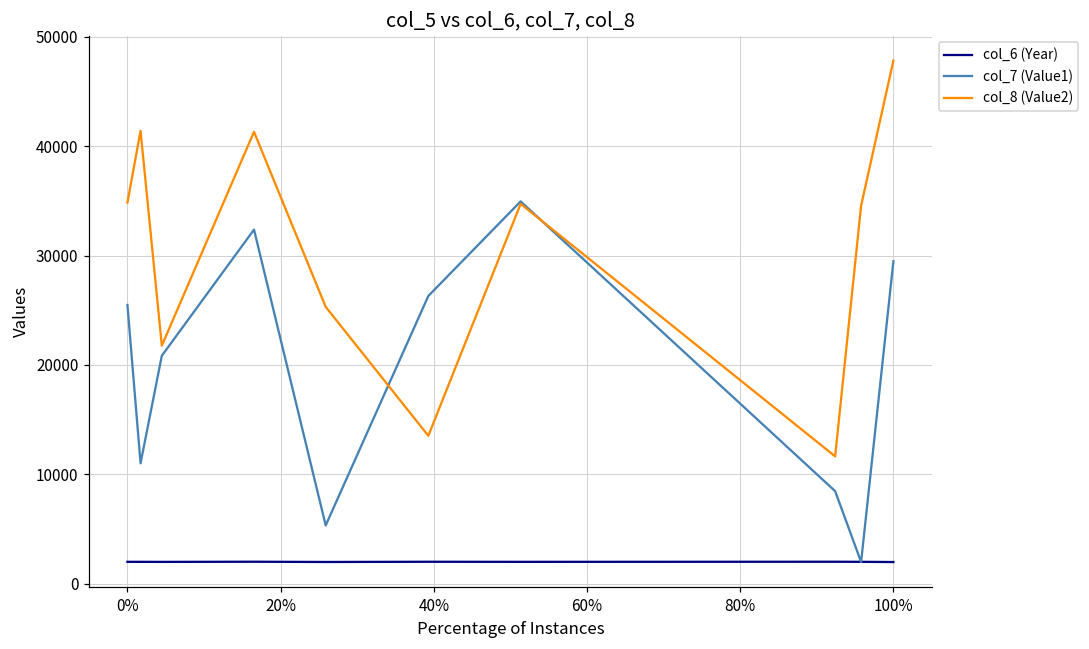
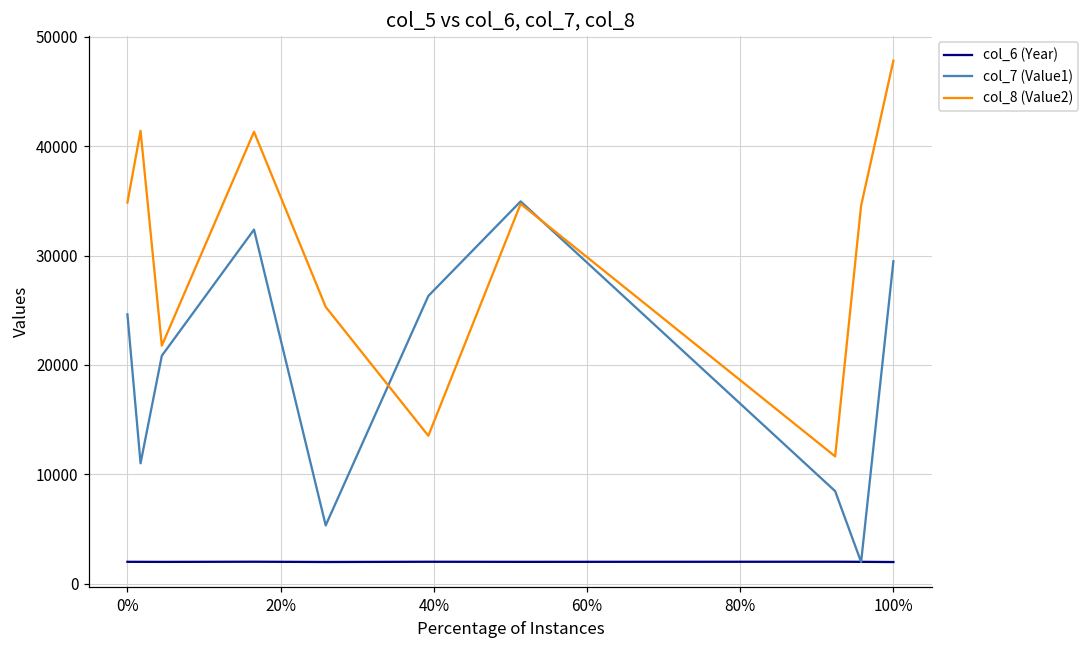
  {
    "col_6 (Year)": {
      "0%": 2000,
      "100%": 2000
    },
    "col_7 (Value1)": {
-     "0%": 25500,
+     "0%": 24600,
      "100%": 29000
    },
    "col_8 (Value2)": {
      "0%": 35000,
      "100%": 48000
    }
  }
